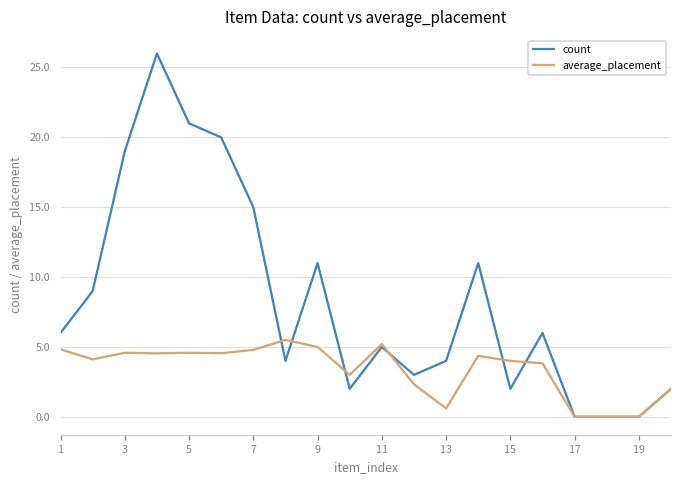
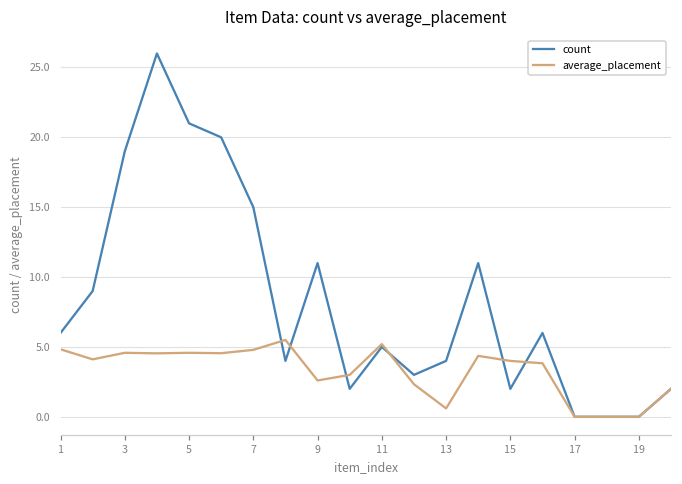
  {
    "count": {
      "1": 6.0,
      "3": 19.0,
      "5": 21.0,
      "7": 15.0,
      "9": 11.0,
      "11": 5.0,
      "13": 4.0,
      "15": 2.0
    },
    "average_placement": {
      "1": 4.8,
      "3": 4.6,
      "5": 4.6,
      "7": 4.8,
-     "9": 5.0,
+     "9": 2.6,
      "11": 5.2,
      "13": 0.6,
      "15": 4.0
    }
  }
